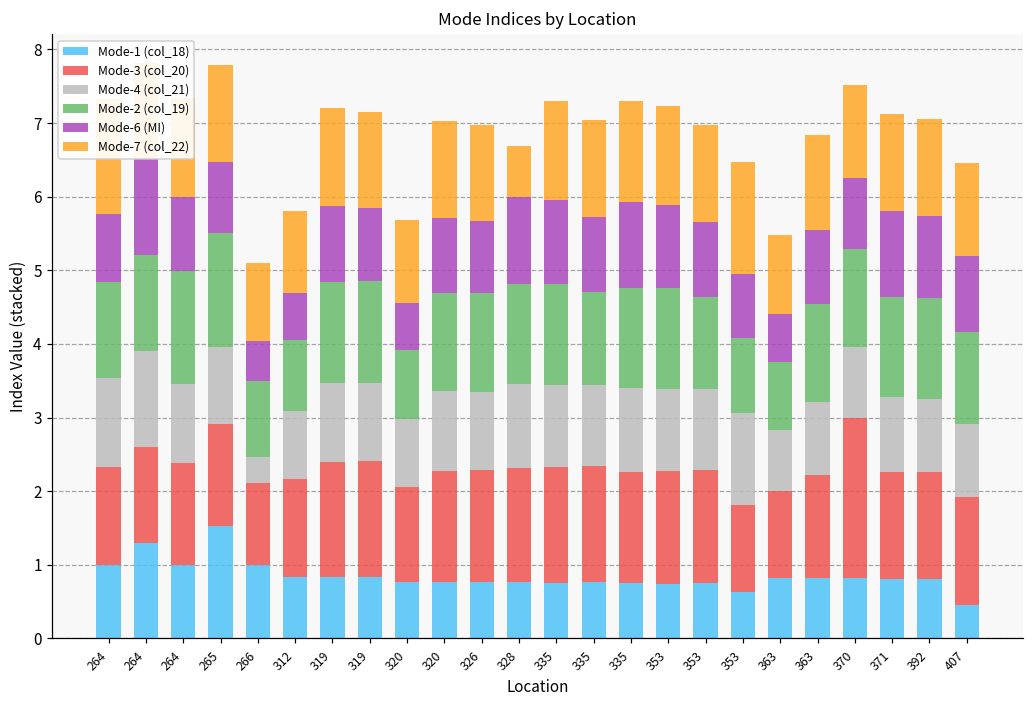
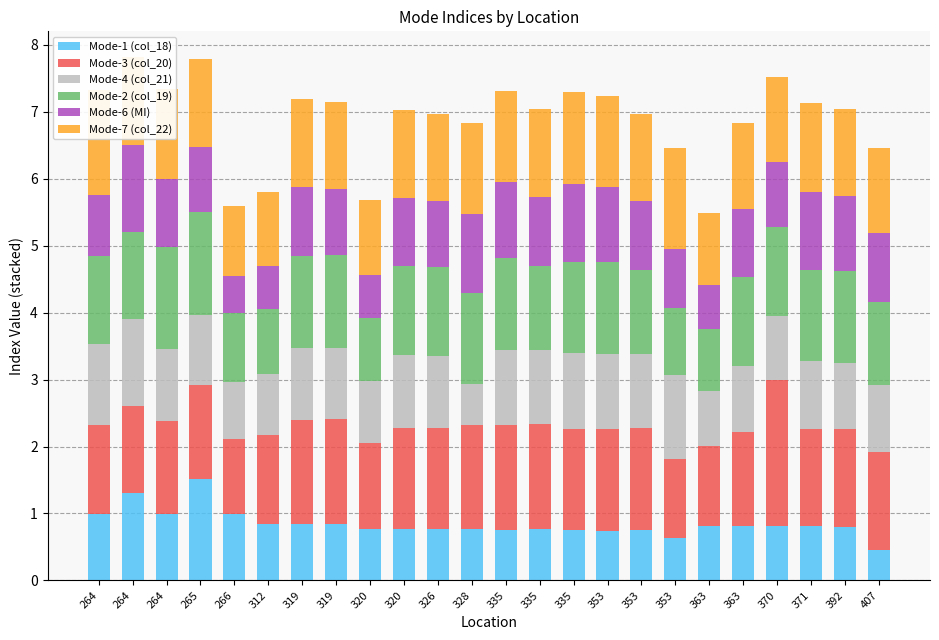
  {
    "Mode-1 (col_18)": {
      "265": 1.5,
      "266": 1.0,
      "312": 0.8,
      "326": 0.8,
      "328": 0.8,
      "370": 0.8,
      "371": 0.8,
      "392": 0.8,
      "407": 0.5
    },
    "Mode-3 (col_20)": {
      "265": 1.4,
      "266": 1.1,
      "312": 1.3,
      "326": 1.5,
      "328": 1.6,
      "370": 2.2,
      "371": 1.4,
      "392": 1.5,
      "407": 1.5
    },
    "Mode-4 (col_21)": {
      "265": 1.0,
-     "266": 0.3,
+     "266": 0.8,
      "312": 0.9,
      "326": 1.1,
-     "328": 1.1,
+     "328": 0.6,
      "370": 1.0,
      "371": 1.0,
      "392": 1.0,
      "407": 1.0
    },
    "Mode-2 (col_19)": {
      "265": 1.5,
      "266": 1.0,
      "312": 1.0,
      "326": 1.3,
      "328": 1.4,
      "370": 1.3,
      "371": 1.4,
      "392": 1.4,
      "407": 1.3
    },
    "Mode-6 (MI)": {
      "265": 1.0,
      "266": 0.5,
      "312": 0.6,
      "326": 1.0,
      "328": 1.2,
      "370": 1.0,
      "371": 1.2,
      "392": 1.1,
      "407": 1.0
    },
    "Mode-7 (col_22)": {
      "265": 1.3,
      "266": 1.1,
      "312": 1.1,
      "326": 1.3,
-     "328": 0.7,
+     "328": 1.4,
      "370": 1.3,
      "371": 1.3,
      "392": 1.3,
      "407": 1.3
    }
  }
